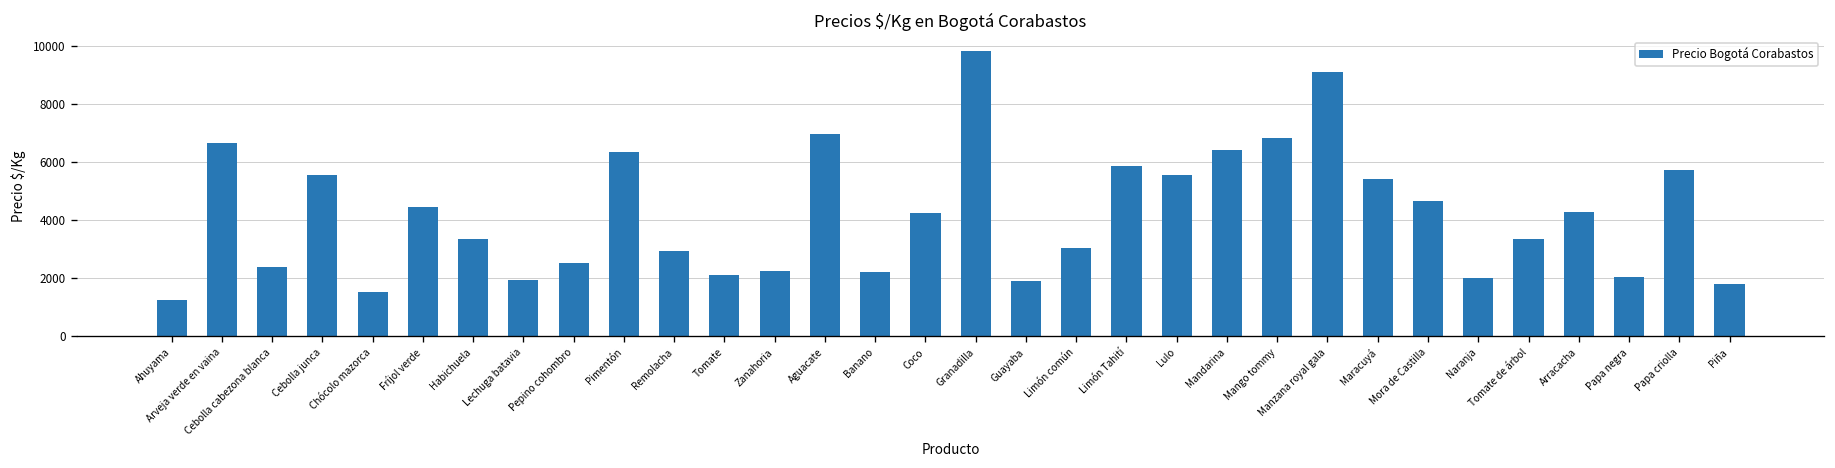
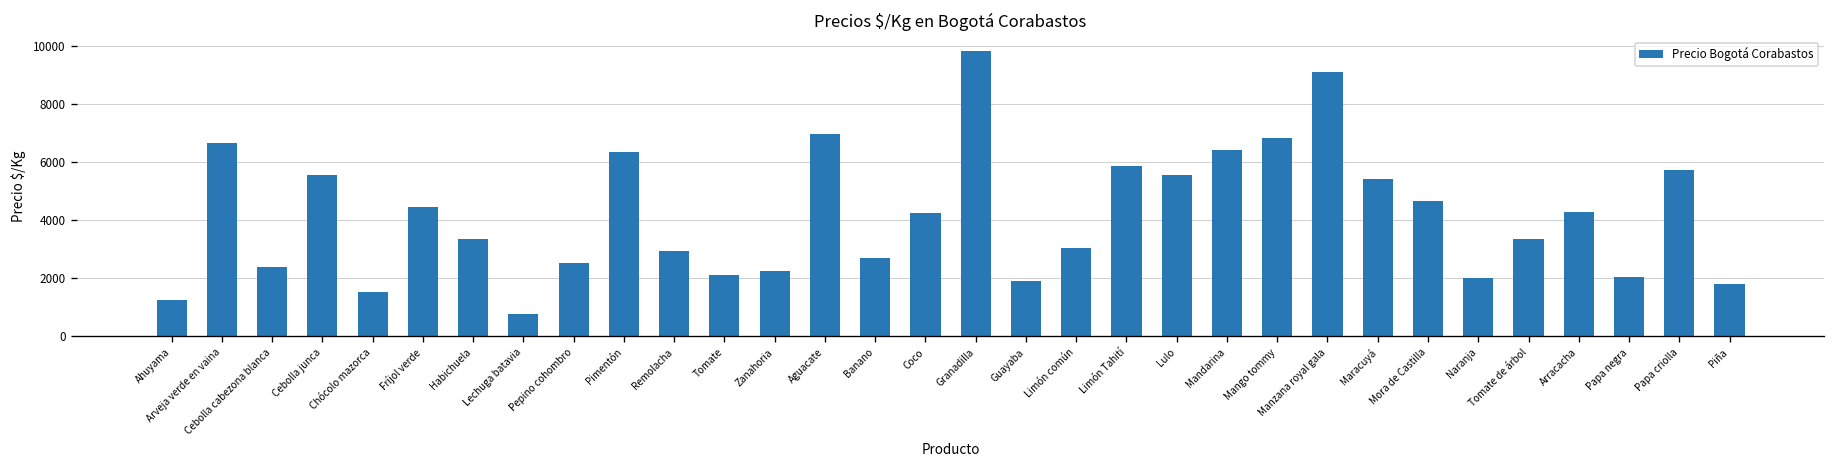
  {
    "Ahuyama": 1200,
    "Arveja verde en vaina": 6700,
    "Cebolla cabezona blanca": 2400,
    "Cebolla junca": 5500,
    "Chócolo mazorca": 1500,
    "Fríjol verde": 4500,
    "Habichuela": 3300,
-   "Lechuga batavia": 1900,
+   "Lechuga batavia": 800,
    "Pepino cohombro": 2500,
    "Pimentón": 6300,
    "Remolacha": 2900,
    "Tomate": 2100,
    "Zanahoria": 2200,
    "Aguacate": 7000,
-   "Banano": 2200,
+   "Banano": 2700,
    "Coco": 4200,
    "Granadilla": 9800,
    "Guayaba": 1900,
    "Limón común": 3000,
    "Limón Tahití": 5900,
    "Lulo": 5600,
    "Mandarina": 6400,
    "Mango tommy": 6800,
    "Manzana royal gala": 9100,
    "Maracuyá": 5400,
    "Mora de Castilla": 4700,
    "Naranja": 2000,
    "Tomate de árbol": 3300,
    "Arracacha": 4300,
    "Papa negra": 2000,
    "Papa criolla": 5700,
    "Piña": 1800
  }
